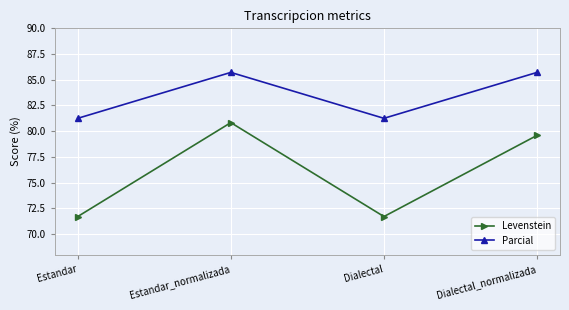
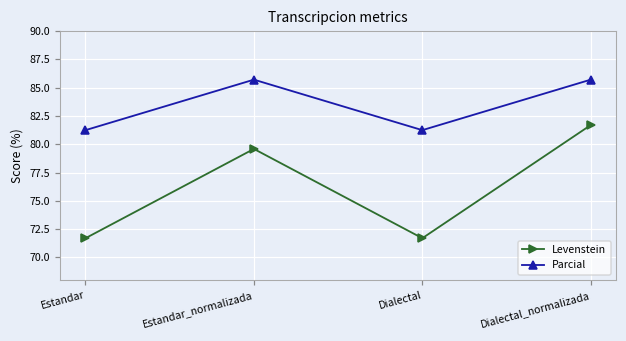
  {
    "Levenstein": {
      "Estandar": 71.7,
-     "Estandar_normalizada": 80.8,
+     "Estandar_normalizada": 79.6,
      "Dialectal": 71.7,
-     "Dialectal_normalizada": 79.6
+     "Dialectal_normalizada": 81.7
    },
    "Parcial": {
      "Estandar": 81.3,
      "Estandar_normalizada": 85.7,
      "Dialectal": 81.3,
      "Dialectal_normalizada": 85.7
    }
  }
